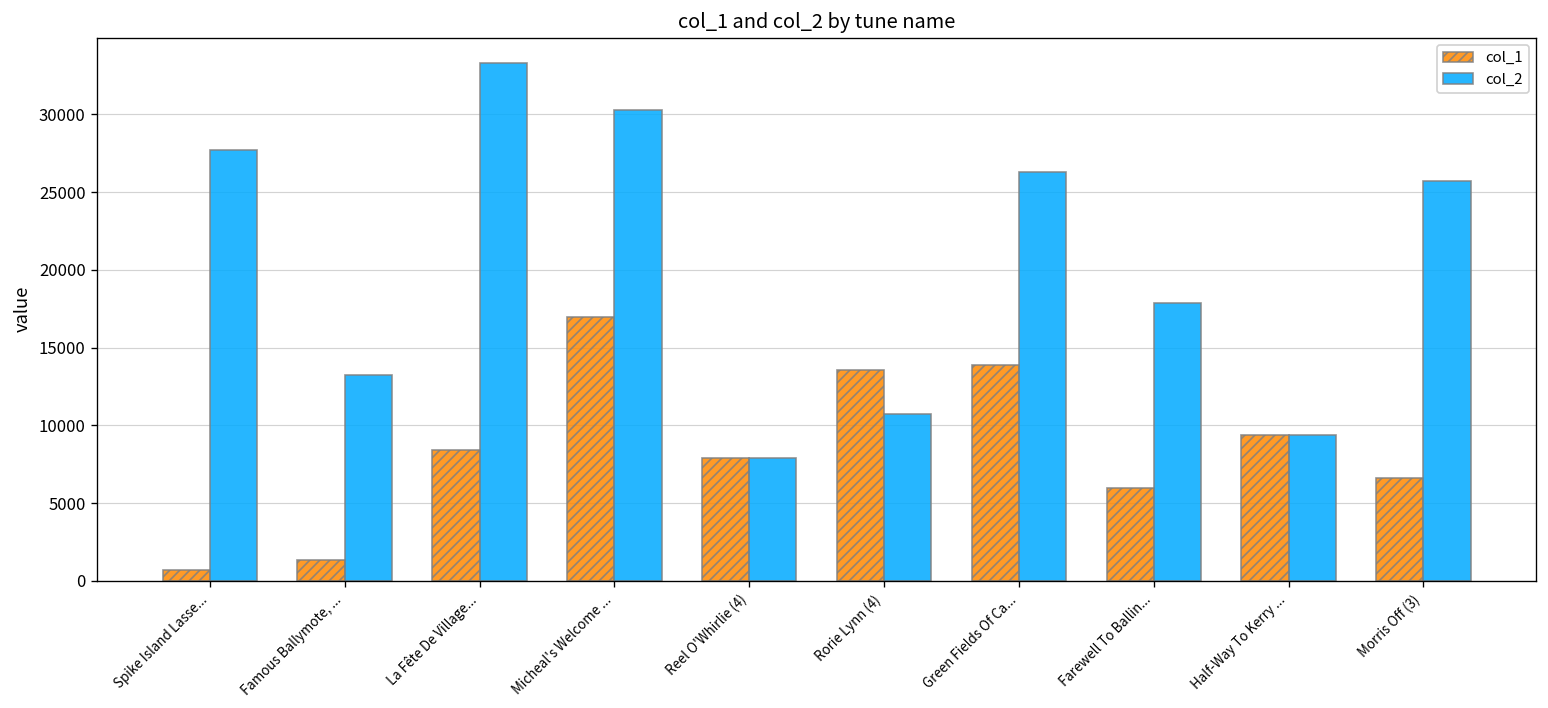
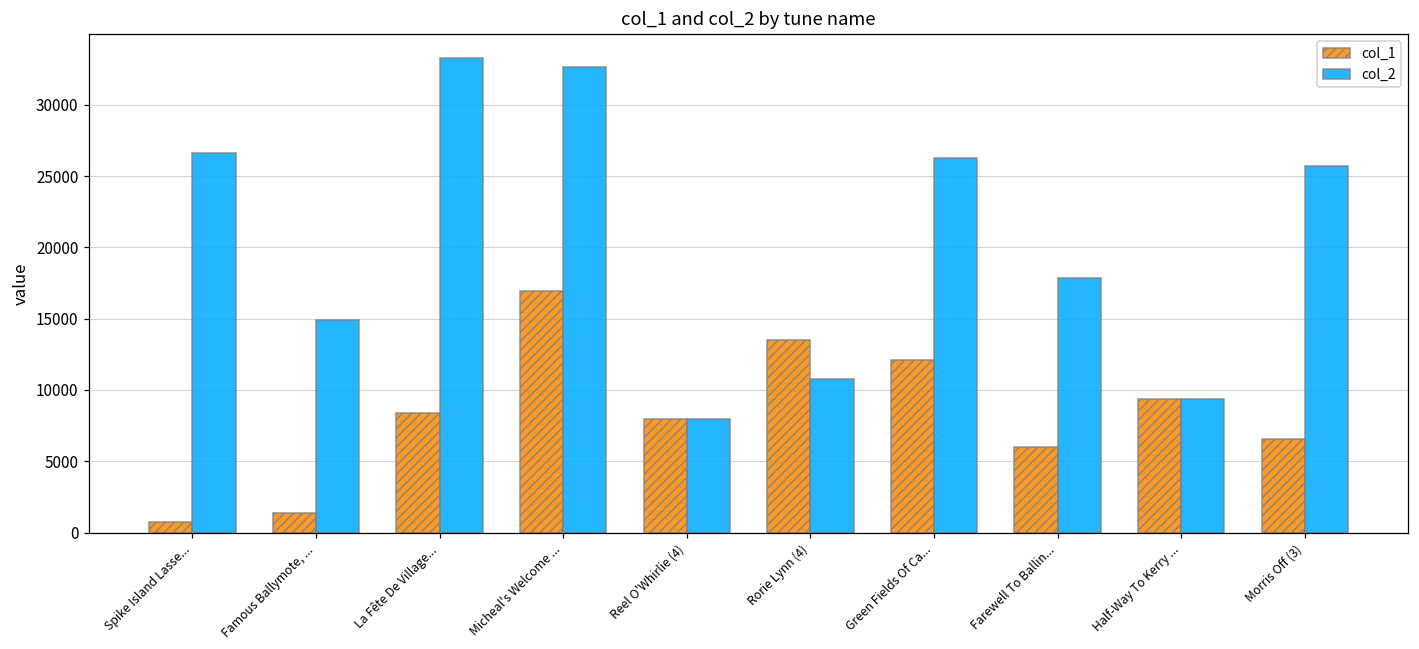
  {
    "col_1": {
      "Spike Island Lasse...": 700,
      "Famous Ballymote, ...": 1400,
      "La Fête De Village...": 8400,
      "Micheal's Welcome ...": 17000,
      "Reel O'Whirlie (4)": 7900,
      "Rorie Lynn (4)": 13500,
-     "Green Fields Of Ca...": 13900,
+     "Green Fields Of Ca...": 12100,
      "Farewell To Ballin...": 6000,
      "Half-Way To Kerry ...": 9400,
      "Morris Off (3)": 6600
    },
    "col_2": {
-     "Spike Island Lasse...": 27700,
-     "Famous Ballymote, ...": 13200,
+     "Spike Island Lasse...": 26700,
+     "Famous Ballymote, ...": 14900,
      "La Fête De Village...": 33300,
-     "Micheal's Welcome ...": 30300,
+     "Micheal's Welcome ...": 32600,
      "Reel O'Whirlie (4)": 7900,
      "Rorie Lynn (4)": 10700,
      "Green Fields Of Ca...": 26300,
      "Farewell To Ballin...": 17900,
      "Half-Way To Kerry ...": 9400,
      "Morris Off (3)": 25700
    }
  }
